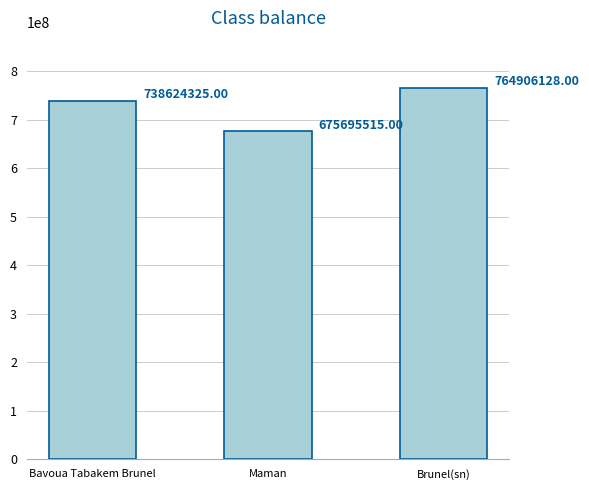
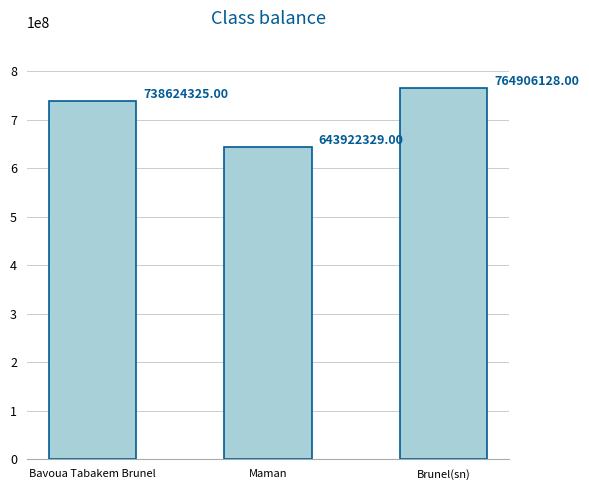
  {
-   "Maman": 675695515.00
+   "Maman": 643922329.00
  }
